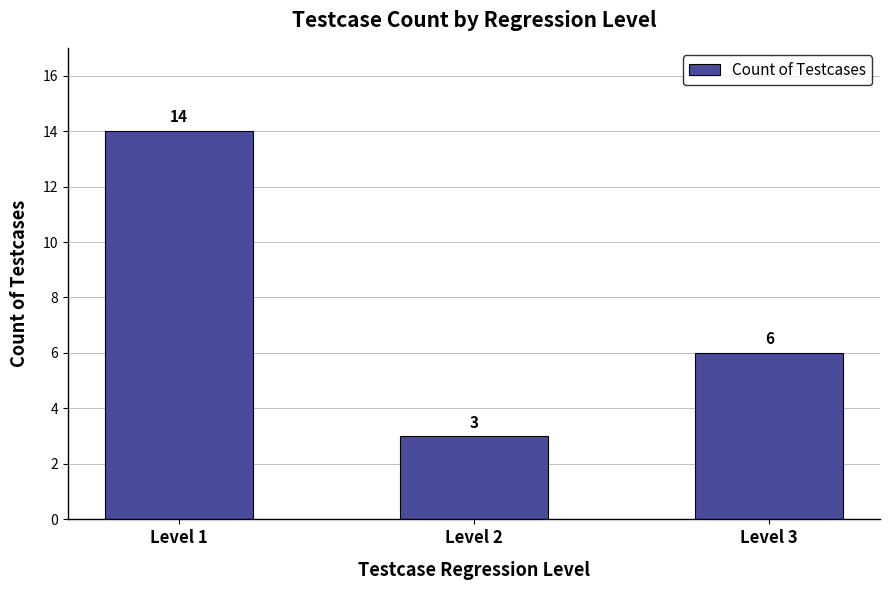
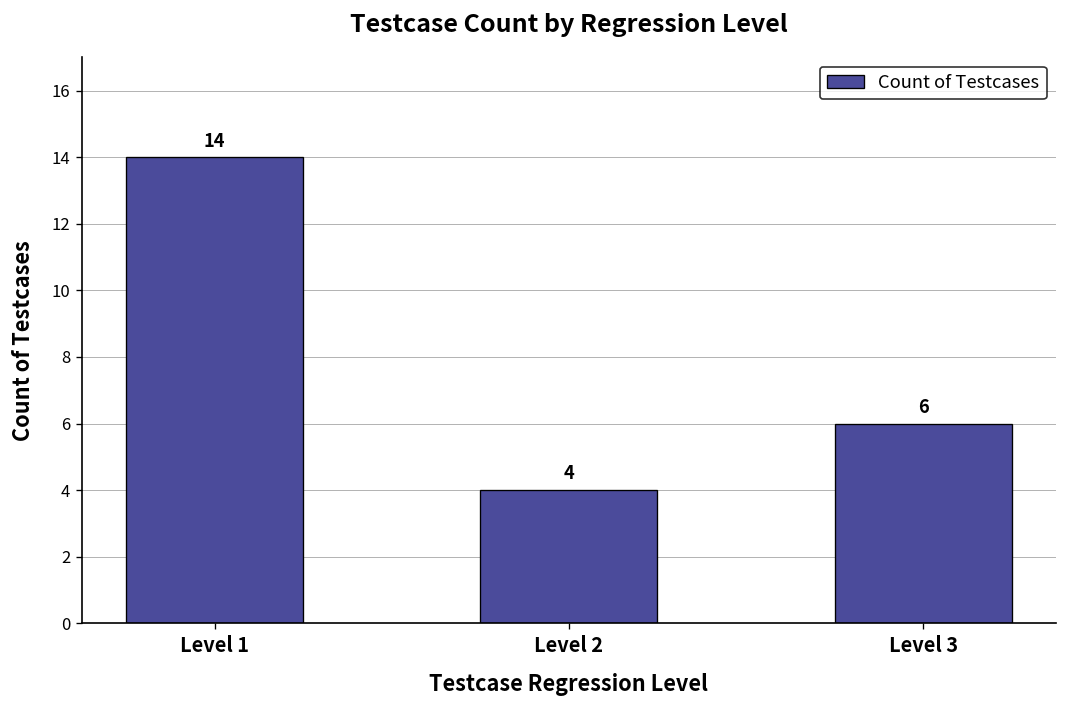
  {
    "Level 1": 14,
-   "Level 2": 3,
+   "Level 2": 4,
    "Level 3": 6
  }
